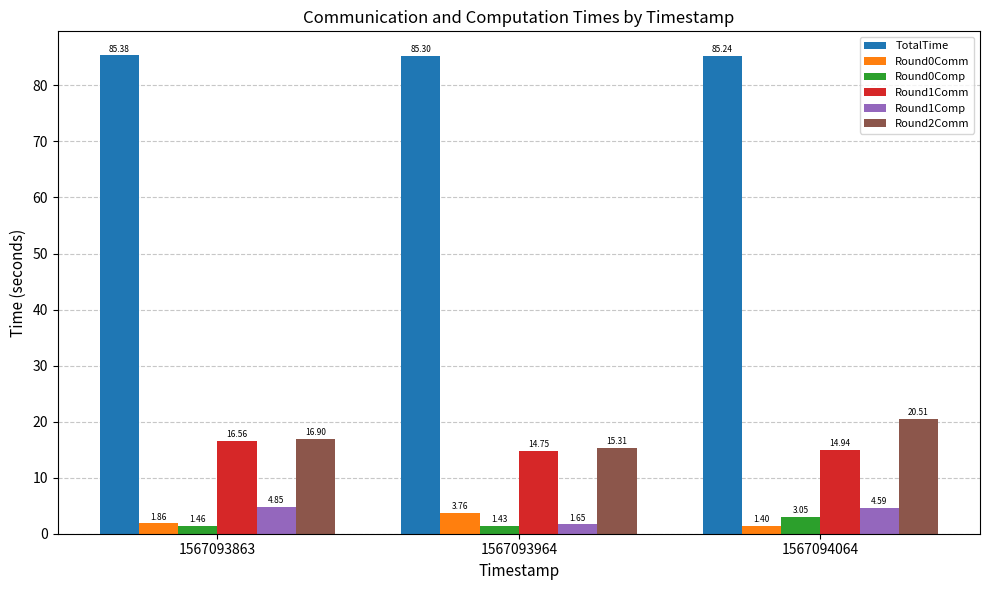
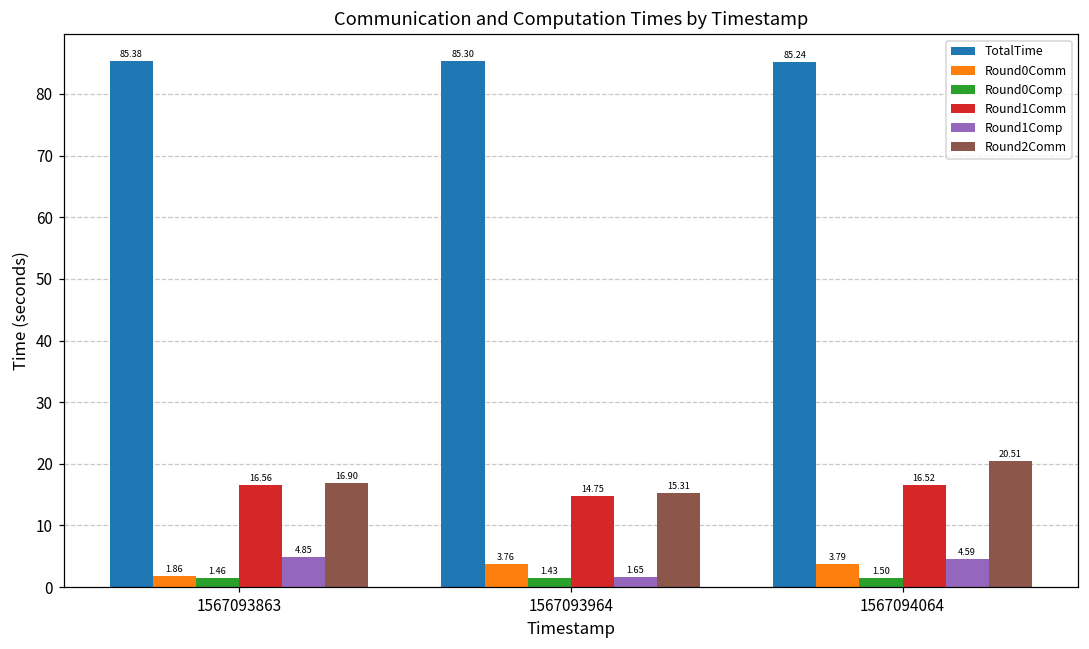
  {
    "TotalTime": {
      "1567093863": 85.38,
      "1567093964": 85.30,
      "1567094064": 85.24
    },
    "Round0Comm": {
      "1567093863": 1.86,
      "1567093964": 3.76,
-     "1567094064": 1.40
+     "1567094064": 3.79
    },
    "Round0Comp": {
      "1567093863": 1.46,
      "1567093964": 1.43,
-     "1567094064": 3.05
+     "1567094064": 1.50
    },
    "Round1Comm": {
      "1567093863": 16.56,
      "1567093964": 14.75,
-     "1567094064": 14.94
+     "1567094064": 16.52
    },
    "Round1Comp": {
      "1567093863": 4.85,
      "1567093964": 1.65,
      "1567094064": 4.59
    },
    "Round2Comm": {
      "1567093863": 16.90,
      "1567093964": 15.31,
      "1567094064": 20.51
    }
  }
